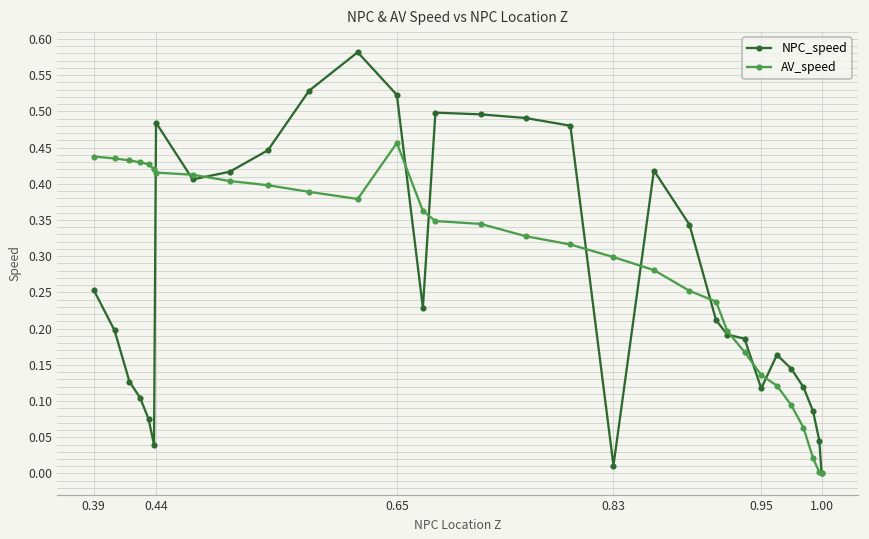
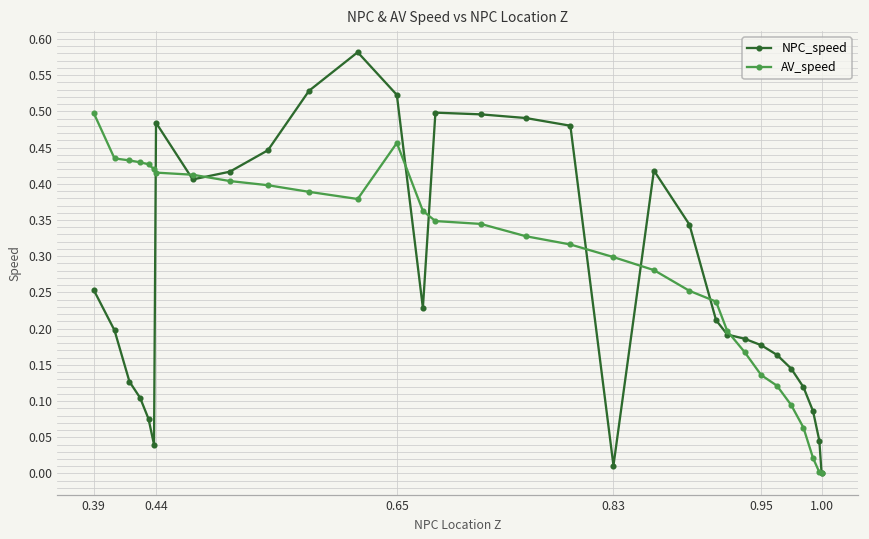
  {
    "NPC_speed": {
      "0.39": 0.25,
      "0.44": 0.48,
      "0.65": 0.52,
      "0.83": 0.01,
-     "0.95": 0.12
+     "0.95": 0.18
    },
    "AV_speed": {
-     "0.39": 0.44,
+     "0.39": 0.50,
      "0.44": 0.42,
      "0.65": 0.46,
      "0.83": 0.30,
      "0.95": 0.14
    }
  }
